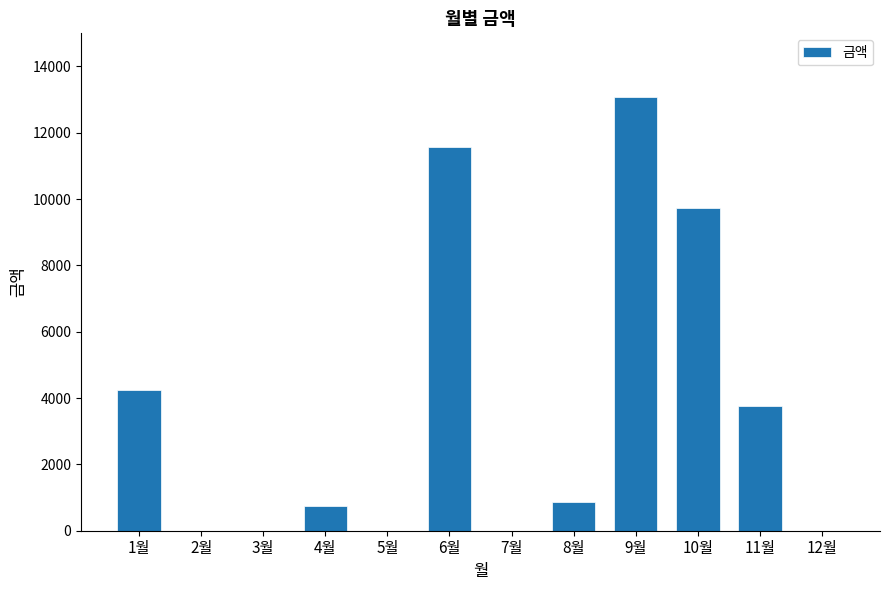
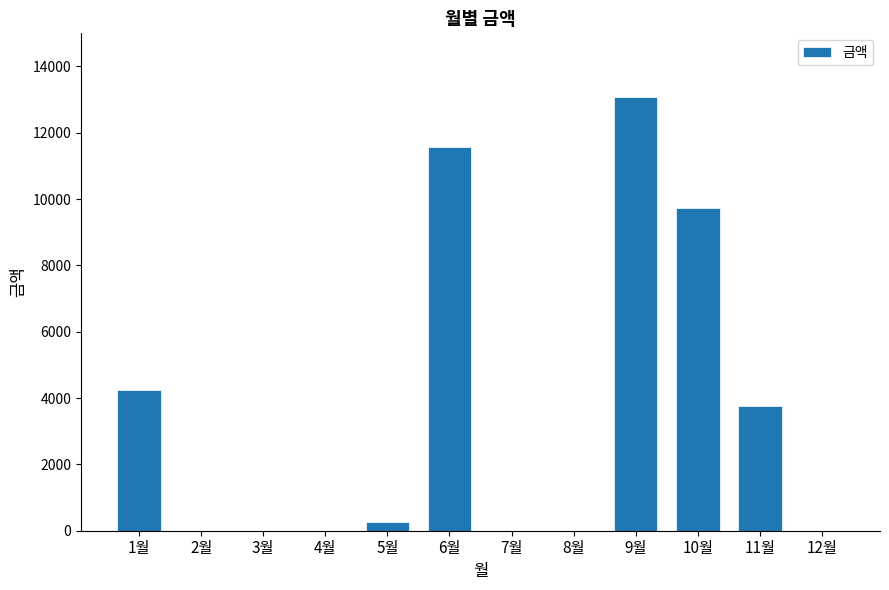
  {
    "1월": 4200,
    "2월": 0,
    "3월": 0,
-   "4월": 800,
-   "5월": 0,
+   "4월": 0,
+   "5월": 300,
    "6월": 11600,
    "7월": 0,
-   "8월": 900,
+   "8월": 0,
    "9월": 13100,
    "10월": 9700,
    "11월": 3800,
    "12월": 0
  }
